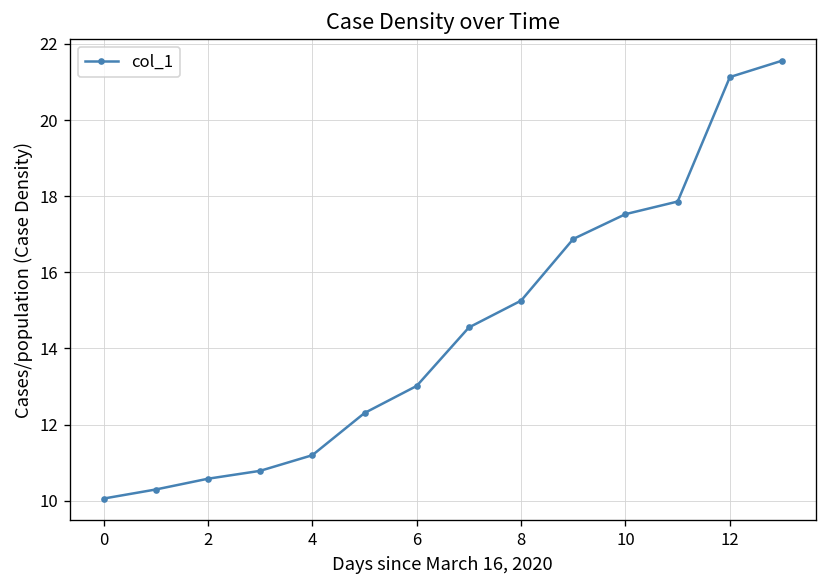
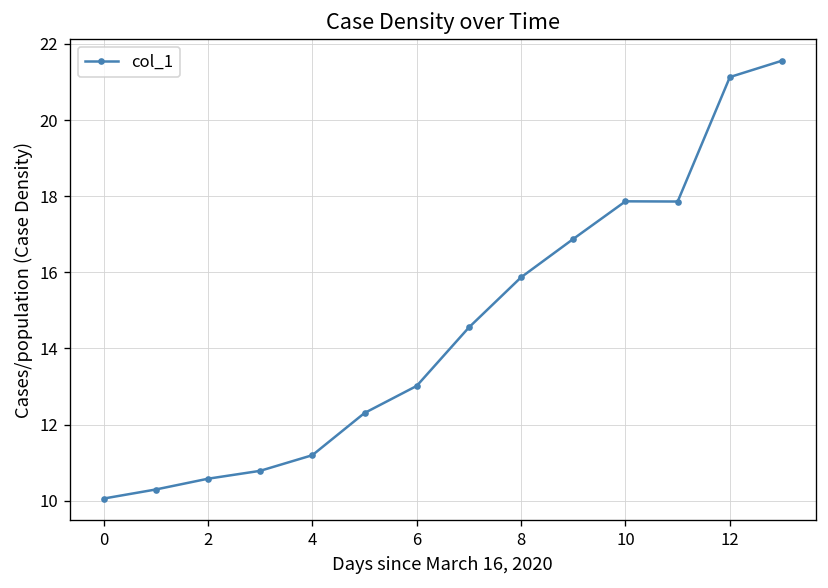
  {
    "0": 10.1,
    "2": 10.6,
    "4": 11.2,
    "6": 13.0,
-   "8": 15.3,
-   "10": 17.5,
+   "8": 15.9,
+   "10": 17.9,
    "12": 21.1
  }
